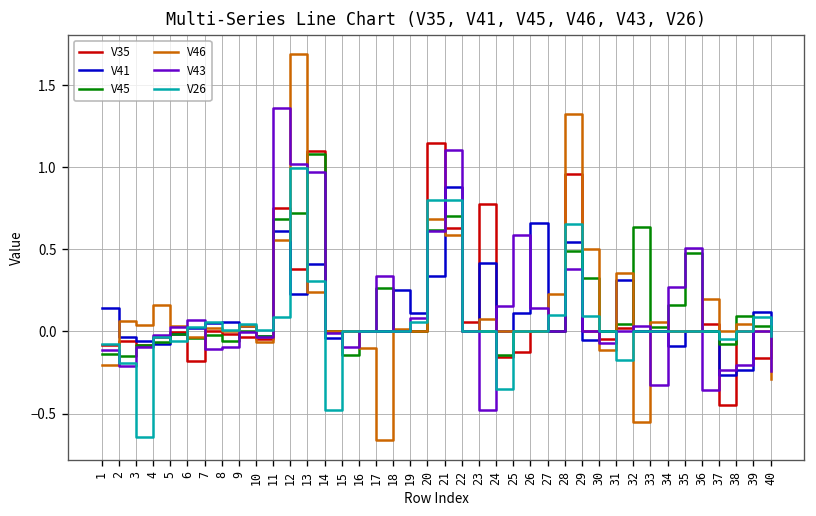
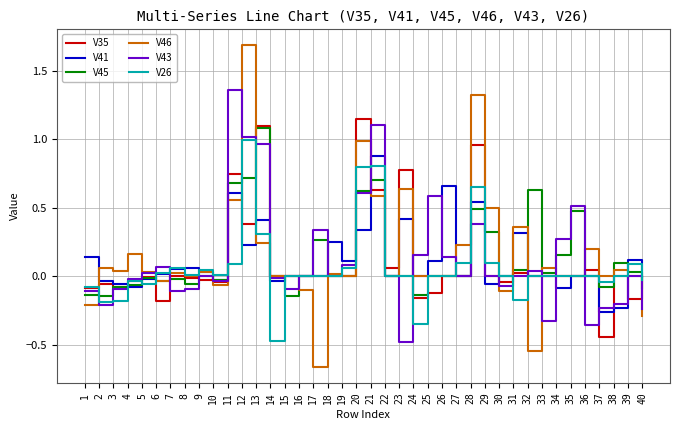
  {
    "V35": {
      "2": -0.06,
      "6": -0.18,
      "9": -0.03,
      "11": 0.75,
      "12": 0.38,
      "20": 1.15,
      "21": 0.63,
      "22": 0.06,
      "23": 0.78,
      "25": -0.12,
      "28": 0.96,
      "30": -0.04,
      "31": 0.02,
      "36": 0.05,
      "37": -0.45,
      "39": -0.16
    },
    "V41": {
      "1": 0.14,
      "2": -0.03,
      "3": -0.06,
      "8": 0.06,
      "11": 0.61,
      "12": 0.23,
      "13": 0.41,
      "14": -0.04,
      "18": 0.25,
      "19": 0.11,
      "20": 0.34,
      "21": 0.88,
      "23": 0.42,
      "25": 0.11,
      "26": 0.66,
      "28": 0.54,
      "29": -0.05,
      "31": 0.32,
      "34": -0.09,
      "37": -0.26,
      "38": -0.24,
      "39": 0.12
    },
    "V45": {
      "1": -0.14,
      "2": -0.15,
      "7": -0.02,
      "8": -0.06,
      "11": 0.68,
      "12": 0.72,
      "15": -0.14,
      "17": 0.26,
      "21": 0.70,
      "28": 0.49,
      "29": 0.33,
      "31": 0.05,
      "32": 0.63,
      "33": 0.03,
      "34": 0.16,
      "35": 0.48,
      "37": -0.08,
      "38": 0.09,
      "39": 0.03,
      "40": -0.08
    },
    "V46": {
      "1": -0.21,
      "2": 0.06,
      "3": 0.04,
      "4": 0.16,
      "10": -0.06,
      "11": 0.56,
      "12": 1.69,
      "13": 0.24,
      "16": -0.10,
      "17": -0.66,
-     "20": 0.68,
+     "20": 0.99,
      "21": 0.59,
-     "23": 0.07,
+     "23": 0.64,
      "27": 0.23,
      "28": 1.32,
      "29": 0.50,
      "30": -0.11,
      "31": 0.36,
      "32": -0.55,
      "33": 0.06,
      "36": 0.20,
      "37": 0.00,
      "38": 0.05,
      "40": -0.29
    },
    "V43": {
      "1": -0.11,
      "2": -0.21,
      "6": 0.07,
      "7": -0.11,
      "8": -0.09,
      "11": 1.36,
      "12": 1.02,
      "13": 0.97,
      "15": -0.09,
      "17": 0.34,
      "19": 0.08,
      "21": 1.10,
      "23": -0.48,
      "24": 0.16,
      "25": 0.59,
      "26": 0.14,
      "28": 0.38,
      "30": -0.07,
      "31": 0.00,
      "32": 0.04,
      "33": -0.33,
      "34": 0.27,
      "35": 0.51,
      "36": -0.36,
      "37": -0.23,
      "38": -0.21,
      "40": -0.24
    },
    "V26": {
      "2": -0.19,
-     "3": -0.64,
+     "3": -0.18,
      "5": -0.06,
      "10": 0.01,
      "11": 0.09,
      "12": 1.00,
      "13": 0.31,
      "14": -0.48,
      "19": 0.06,
      "20": 0.80,
      "21": 0.80,
      "24": -0.35,
      "27": 0.10,
      "28": 0.65,
      "29": 0.10,
      "31": -0.17,
      "37": -0.05,
      "39": 0.09
    }
  }
